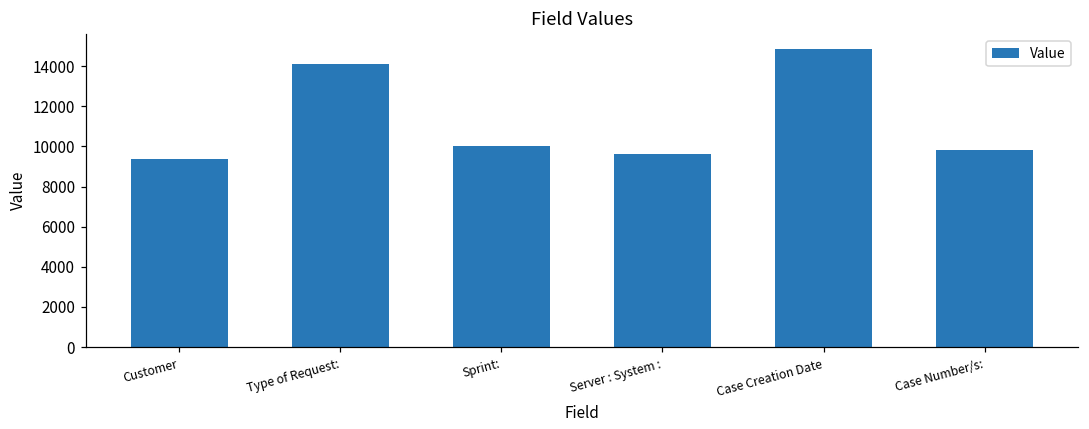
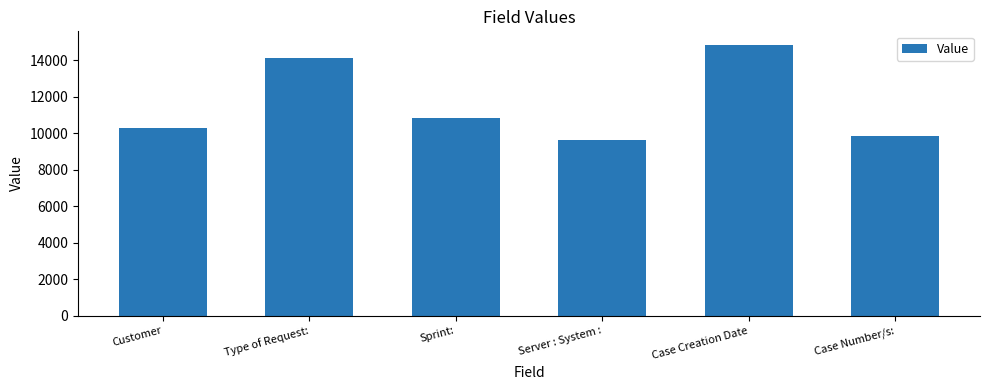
  {
-   "Customer": 9400,
+   "Customer": 10300,
    "Type of Request:": 14100,
-   "Sprint:": 10000,
+   "Sprint:": 10800,
    "Server : System :": 9600,
    "Case Creation Date": 14800,
    "Case Number/s:": 9800
  }
